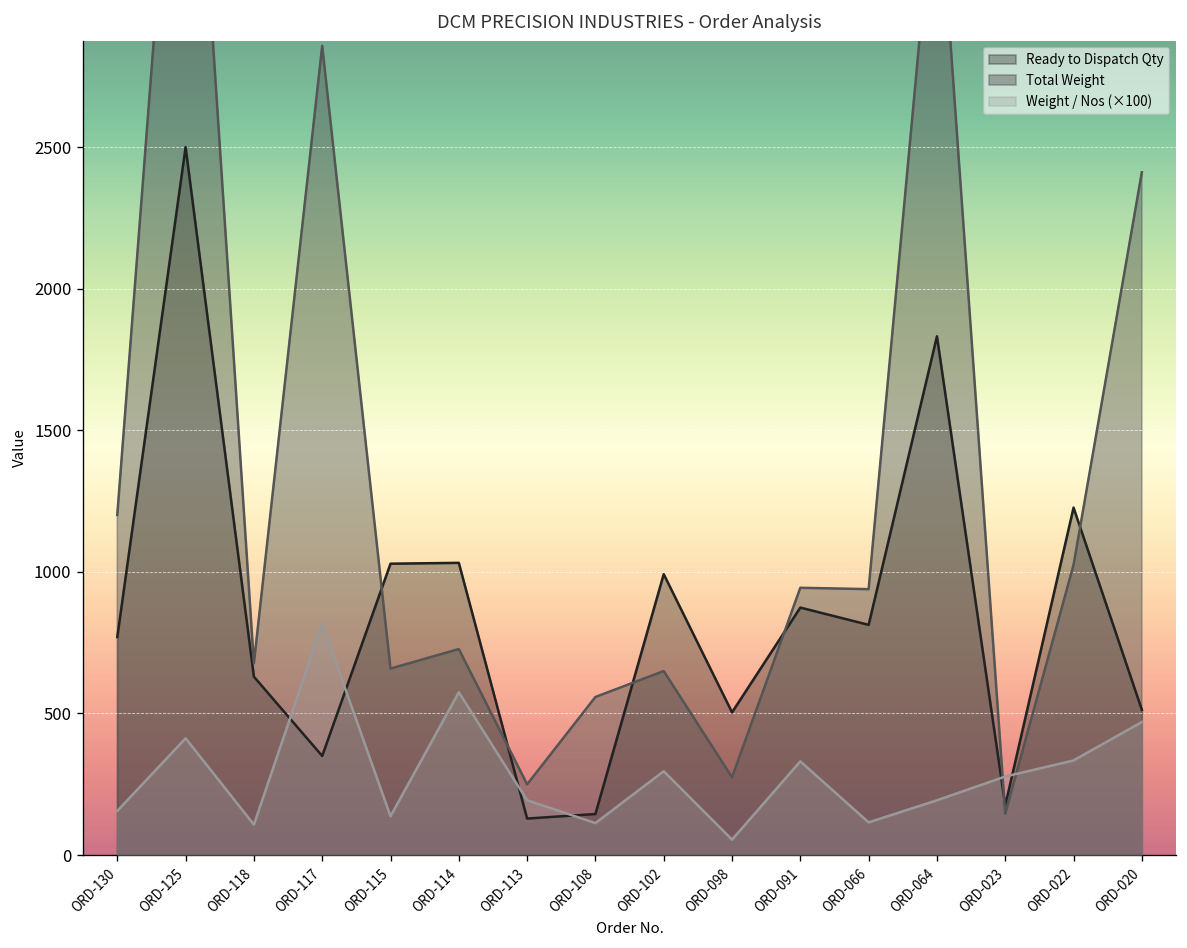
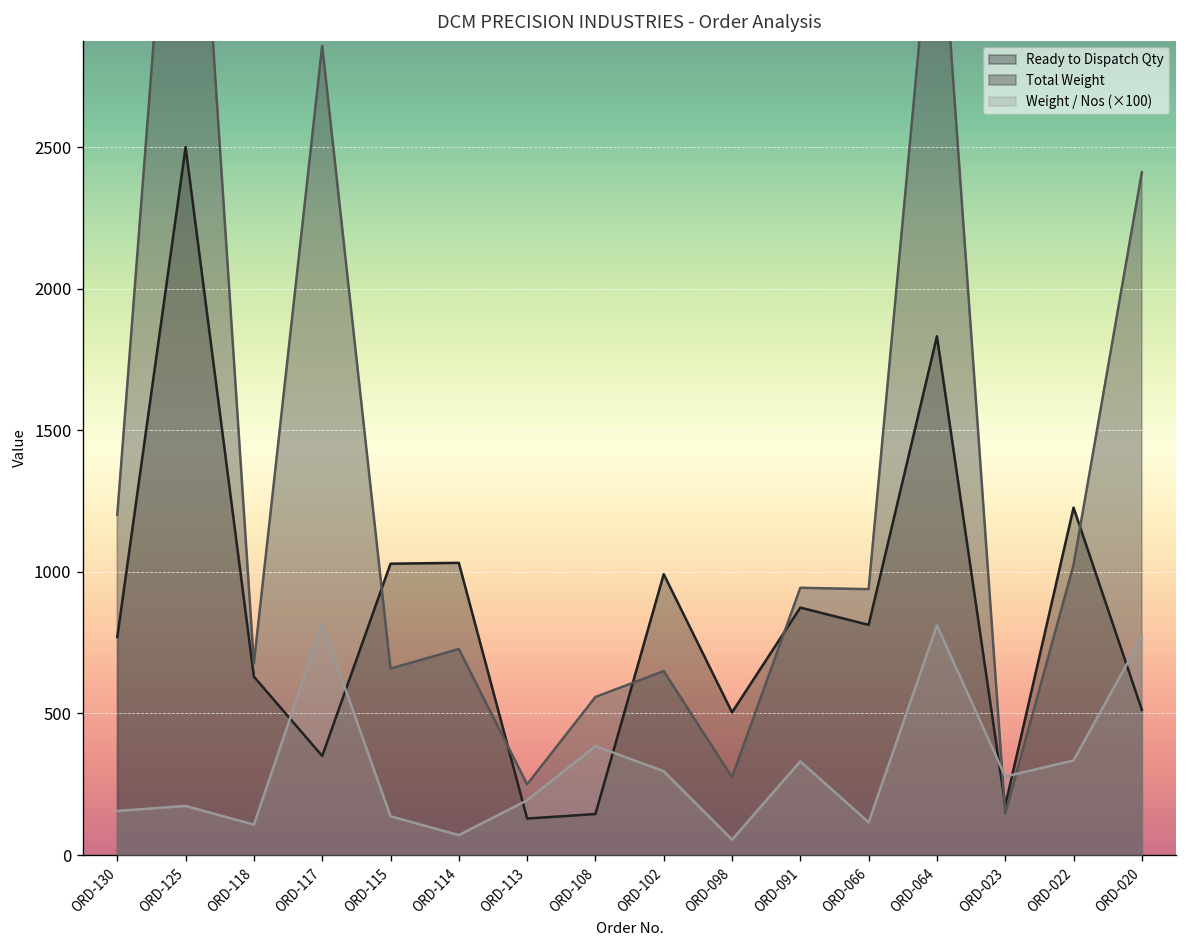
  {
    "Weight / Nos (×100)": {
      "ORD-130": 160,
-     "ORD-125": 410,
+     "ORD-125": 170,
      "ORD-118": 110,
      "ORD-117": 820,
      "ORD-115": 140,
-     "ORD-114": 580,
+     "ORD-114": 70,
      "ORD-113": 190,
-     "ORD-108": 110,
+     "ORD-108": 390,
      "ORD-102": 300,
      "ORD-098": 50,
      "ORD-091": 330,
      "ORD-066": 120,
-     "ORD-064": 190,
+     "ORD-064": 810,
      "ORD-023": 280,
      "ORD-022": 330,
-     "ORD-020": 470
+     "ORD-020": 770
    }
  }
